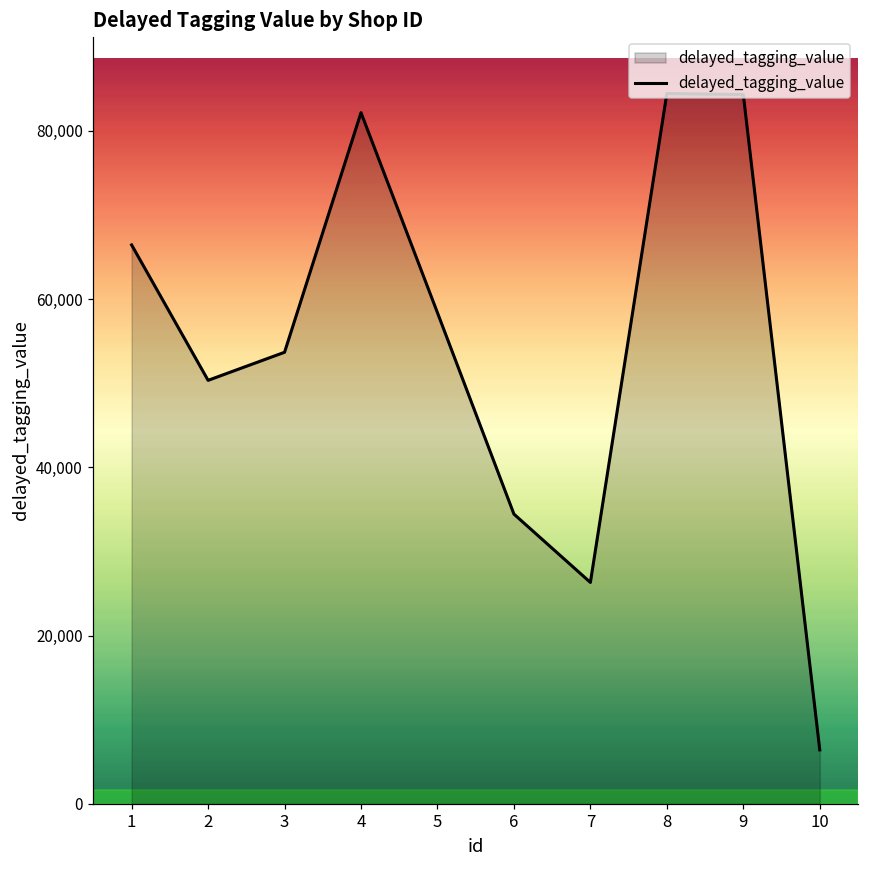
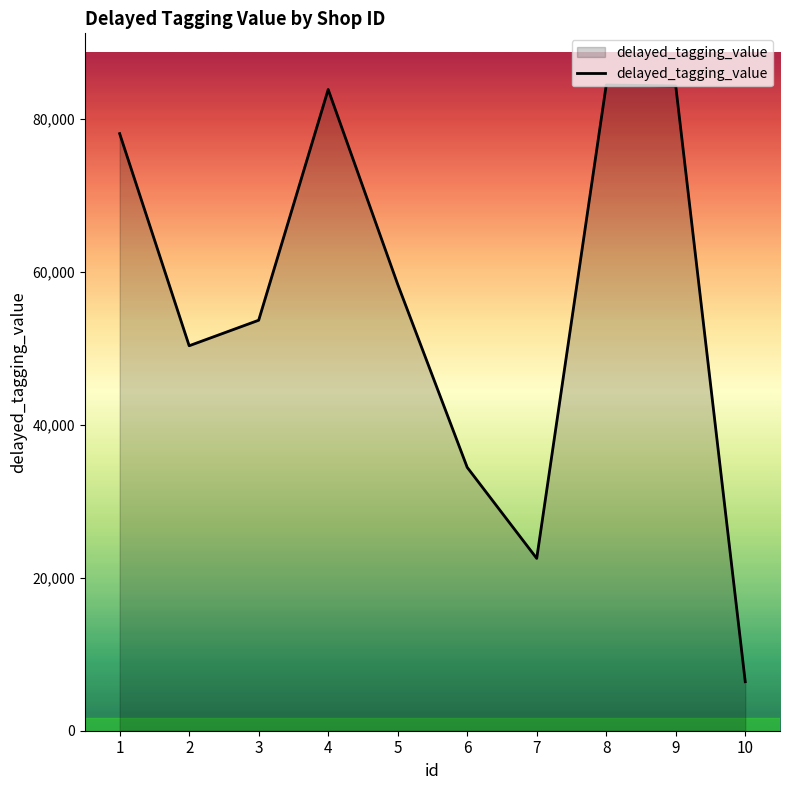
  {
-   "1": "66,000",
+   "1": "78,000",
    "2": "50,000",
    "3": "54,000",
-   "4": "82,000",
+   "4": "84,000",
    "5": "58,000",
    "6": "34,000",
-   "7": "26,000",
+   "7": "23,000",
    "10": "6,000"
  }
